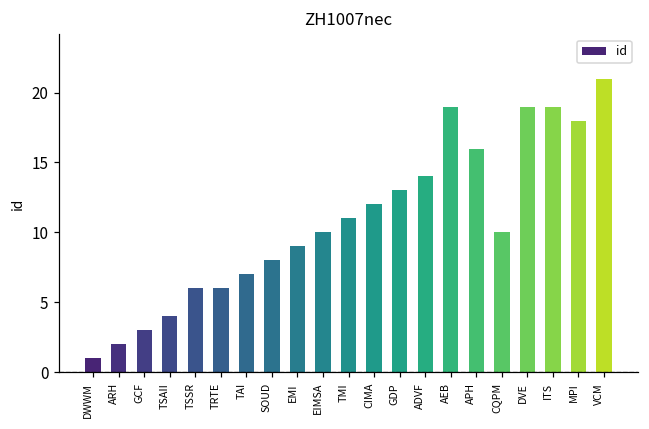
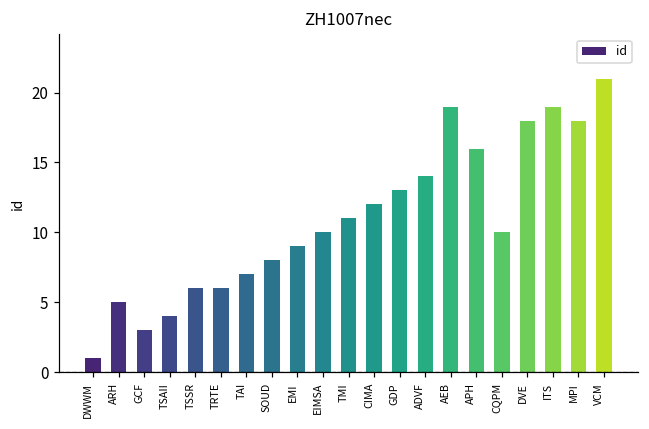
  {
    "DWWM": 1,
-   "ARH": 2,
+   "ARH": 5,
    "GCF": 3,
    "TSAII": 4,
    "TSSR": 6,
    "TRTE": 6,
    "TAI": 7,
    "SOUD": 8,
    "EMI": 9,
    "EIMSA": 10,
    "TMI": 11,
    "CIMA": 12,
    "GDP": 13,
    "ADVF": 14,
    "AEB": 19,
    "APH": 16,
    "CQPM": 10,
-   "DVE": 19,
+   "DVE": 18,
    "ITS": 19,
    "MPI": 18,
    "VCM": 21
  }
